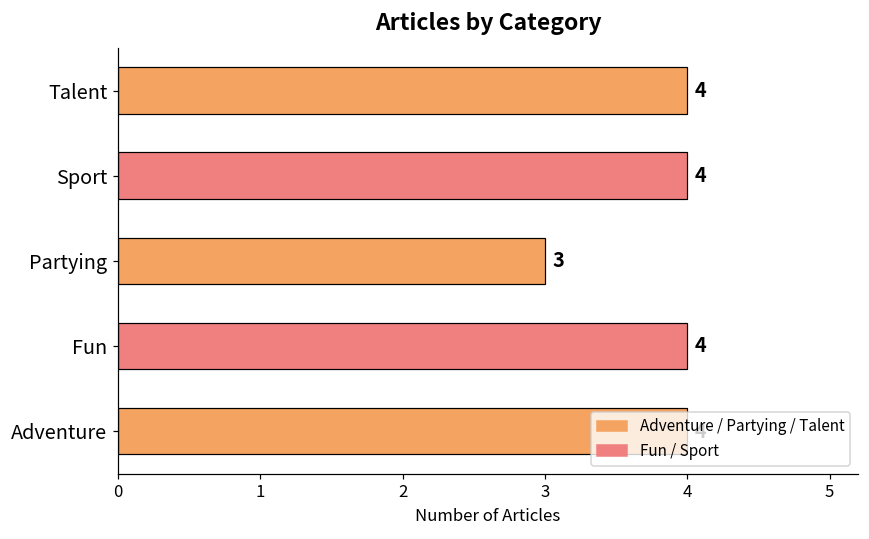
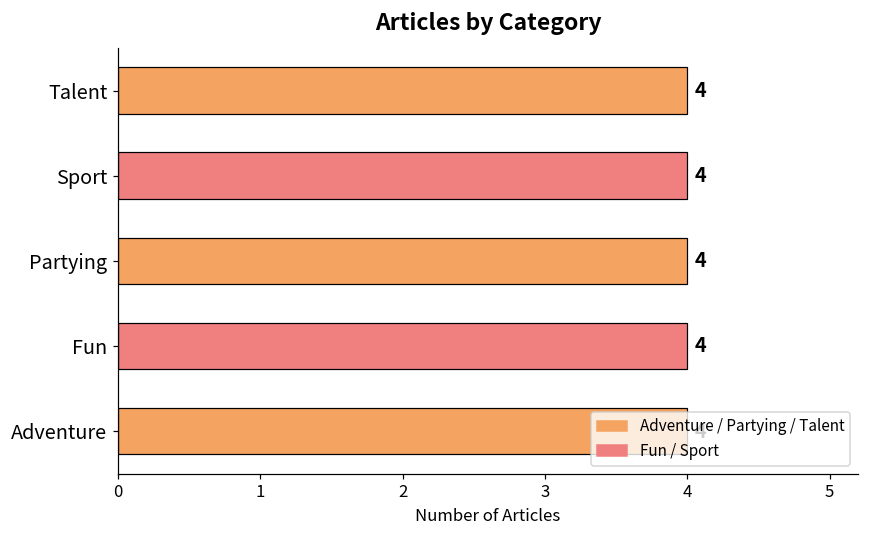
  {
    "Talent": 4,
    "Sport": 4,
-   "Partying": 3,
+   "Partying": 4,
    "Fun": 4
  }
